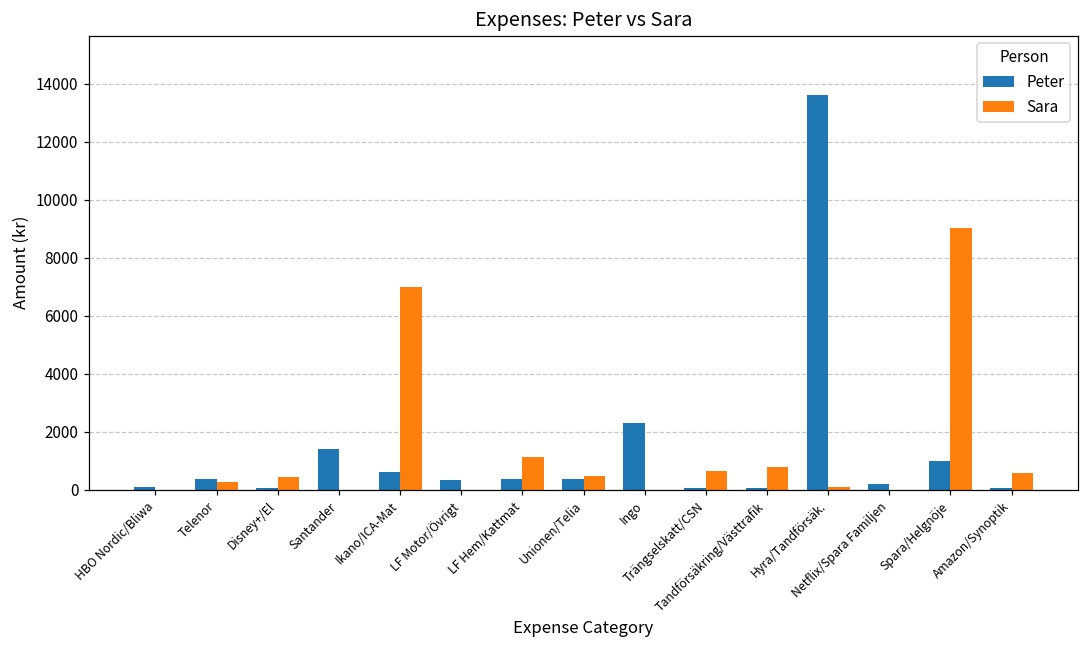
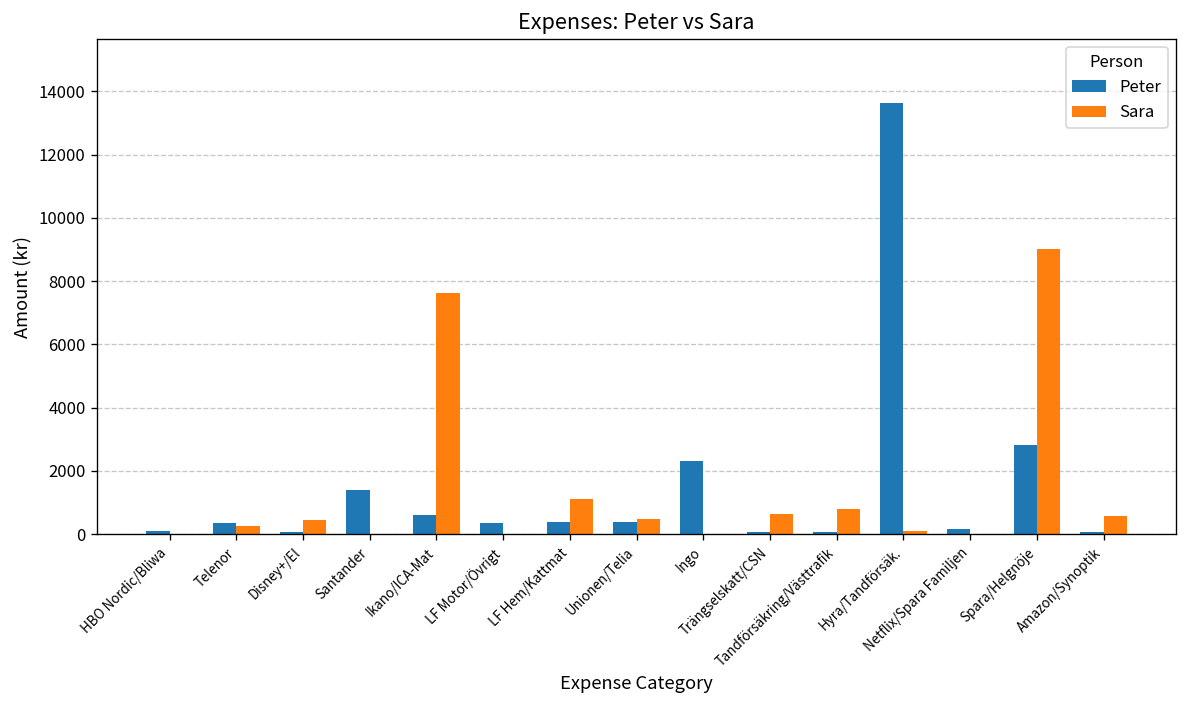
  {
    "Peter": {
      "HBO Nordic/Bliwa": 100,
      "Telenor": 400,
      "Santander": 1400,
      "Ikano/ICA-Mat": 600,
      "LF Motor/Övrigt": 300,
      "LF Hem/Kattmat": 400,
      "Unionen/Telia": 400,
      "Ingo": 2300,
      "Hyra/Tandförsäk.": 13600,
      "Netflix/Spara Familjen": 200,
-     "Spara/Helgnöje": 1000
+     "Spara/Helgnöje": 2800
    },
    "Sara": {
      "HBO Nordic/Bliwa": 0,
      "Telenor": 300,
      "Disney+/El": 400,
      "Santander": 0,
-     "Ikano/ICA-Mat": 7000,
+     "Ikano/ICA-Mat": 7600,
      "LF Motor/Övrigt": 0,
      "LF Hem/Kattmat": 1100,
      "Unionen/Telia": 500,
      "Ingo": 0,
      "Trängselskatt/CSN": 600,
      "Tandförsäkring/Västtrafik": 800,
      "Hyra/Tandförsäk.": 100,
      "Netflix/Spara Familjen": 0,
      "Spara/Helgnöje": 9000,
      "Amazon/Synoptik": 600
    }
  }
